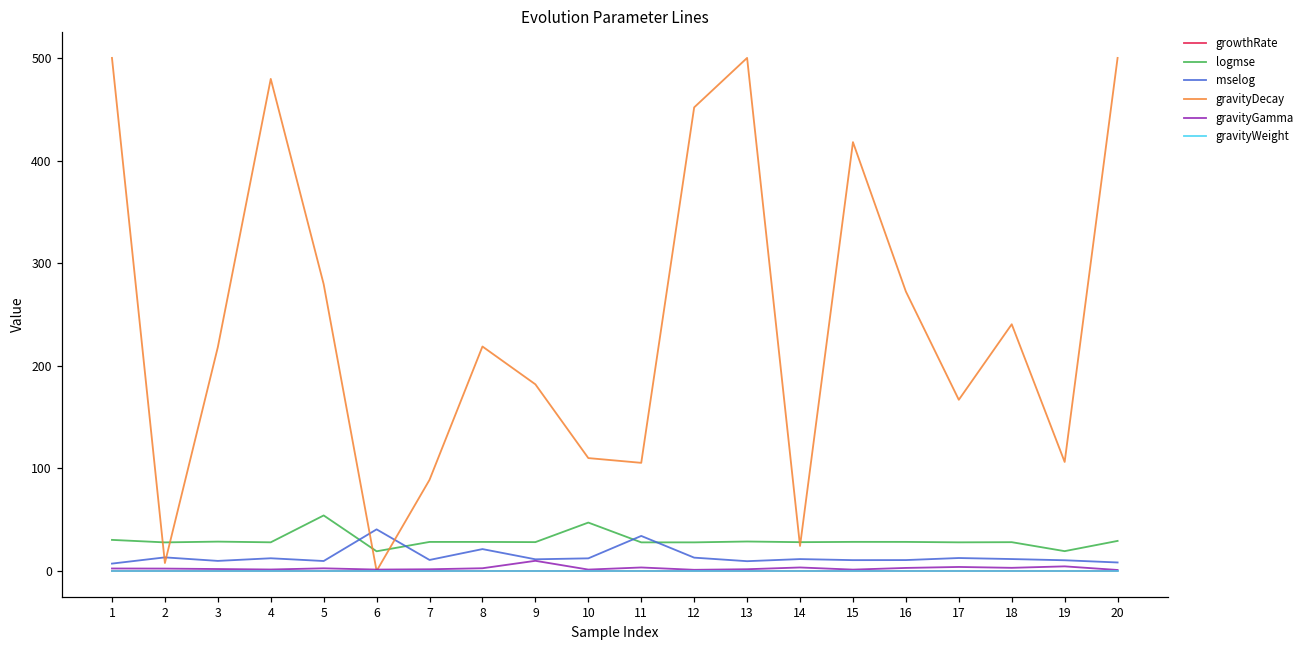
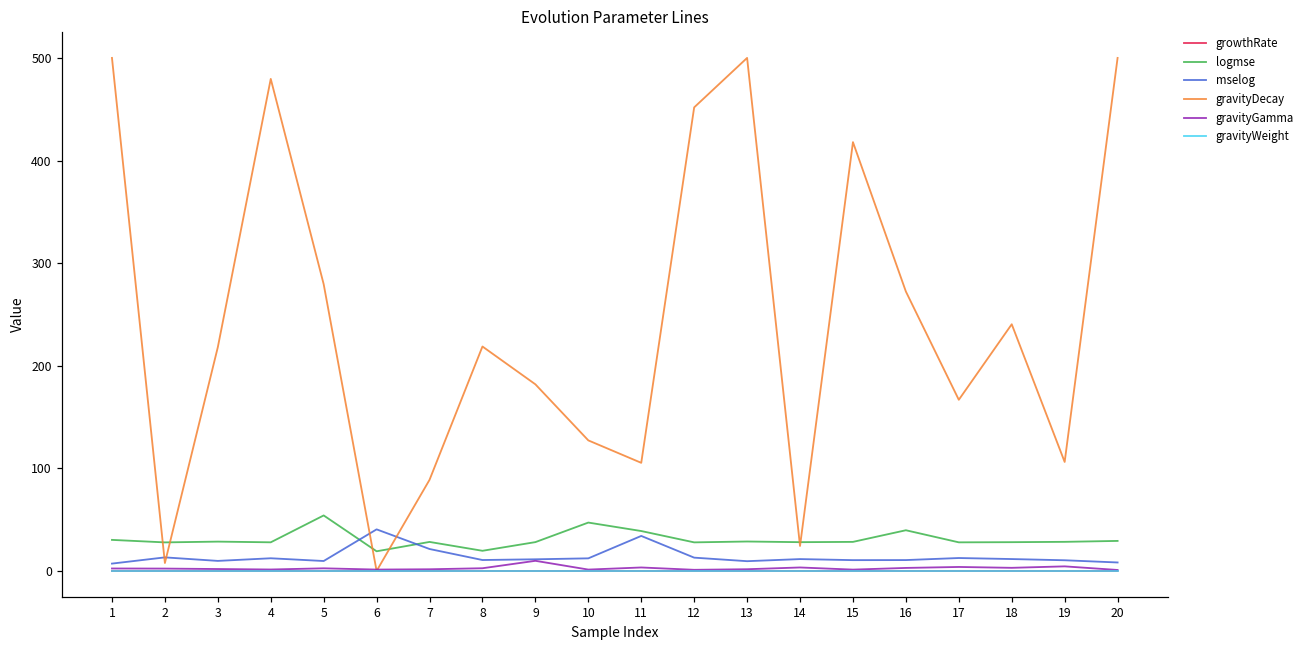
  {
    "gravityWeight": {
      "9": 0,
      "11": 0,
      "14": 0,
      "16": 0,
      "17": 0,
      "18": 0,
      "19": 0
    },
    "logmse": {
      "1": 30,
      "2": 30,
      "3": 30,
      "4": 30,
      "5": 50,
      "6": 20,
      "7": 30,
-     "8": 30,
+     "8": 20,
      "9": 30,
      "10": 50,
-     "11": 30,
+     "11": 40,
      "12": 30,
      "13": 30,
      "14": 30,
      "15": 30,
-     "16": 30,
+     "16": 40,
      "17": 30,
      "18": 30,
-     "19": 20,
+     "19": 30,
      "20": 30
    },
    "mselog": {
      "1": 10,
      "2": 10,
      "3": 10,
      "4": 10,
      "5": 10,
      "6": 40,
-     "7": 10,
-     "8": 20,
+     "7": 20,
+     "8": 10,
      "10": 10,
      "11": 30,
      "12": 10,
      "13": 10,
      "14": 10,
      "15": 10,
      "16": 10,
      "17": 10,
      "18": 10,
      "19": 10,
      "20": 10
    },
    "gravityDecay": {
      "1": 500,
      "2": 10,
      "3": 220,
      "4": 480,
      "5": 280,
      "7": 90,
      "8": 220,
      "9": 180,
-     "10": 110,
+     "10": 130,
      "11": 110,
      "12": 450,
      "13": 500,
      "14": 20,
      "15": 420,
      "16": 270,
      "17": 170,
      "18": 240,
      "19": 110,
      "20": 500
    },
    "gravityGamma": {
      "11": 0,
      "14": 0,
      "16": 0,
      "17": 0,
      "18": 0,
      "19": 0
    }
  }
